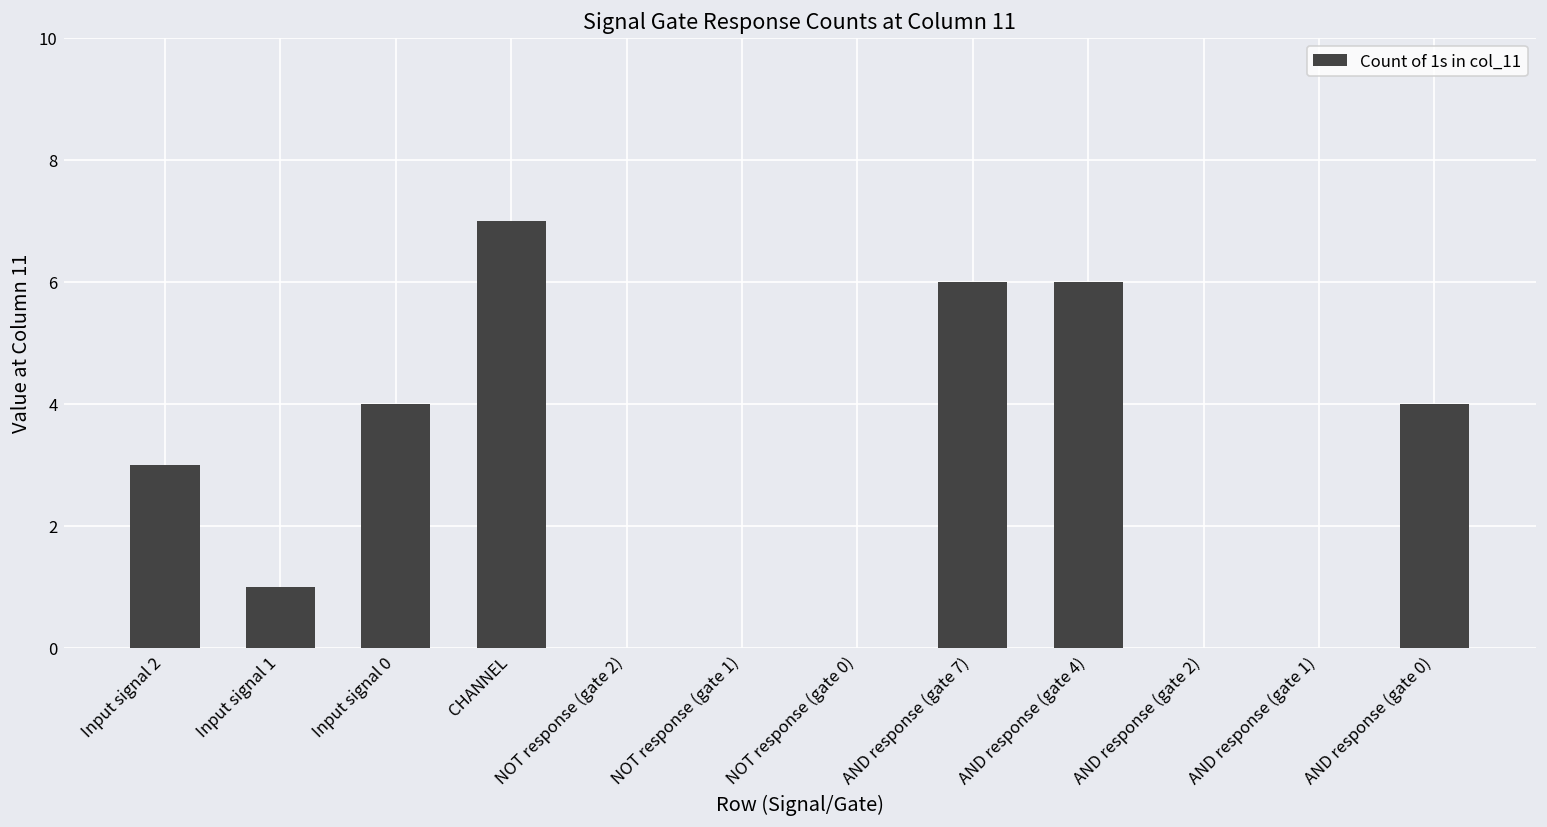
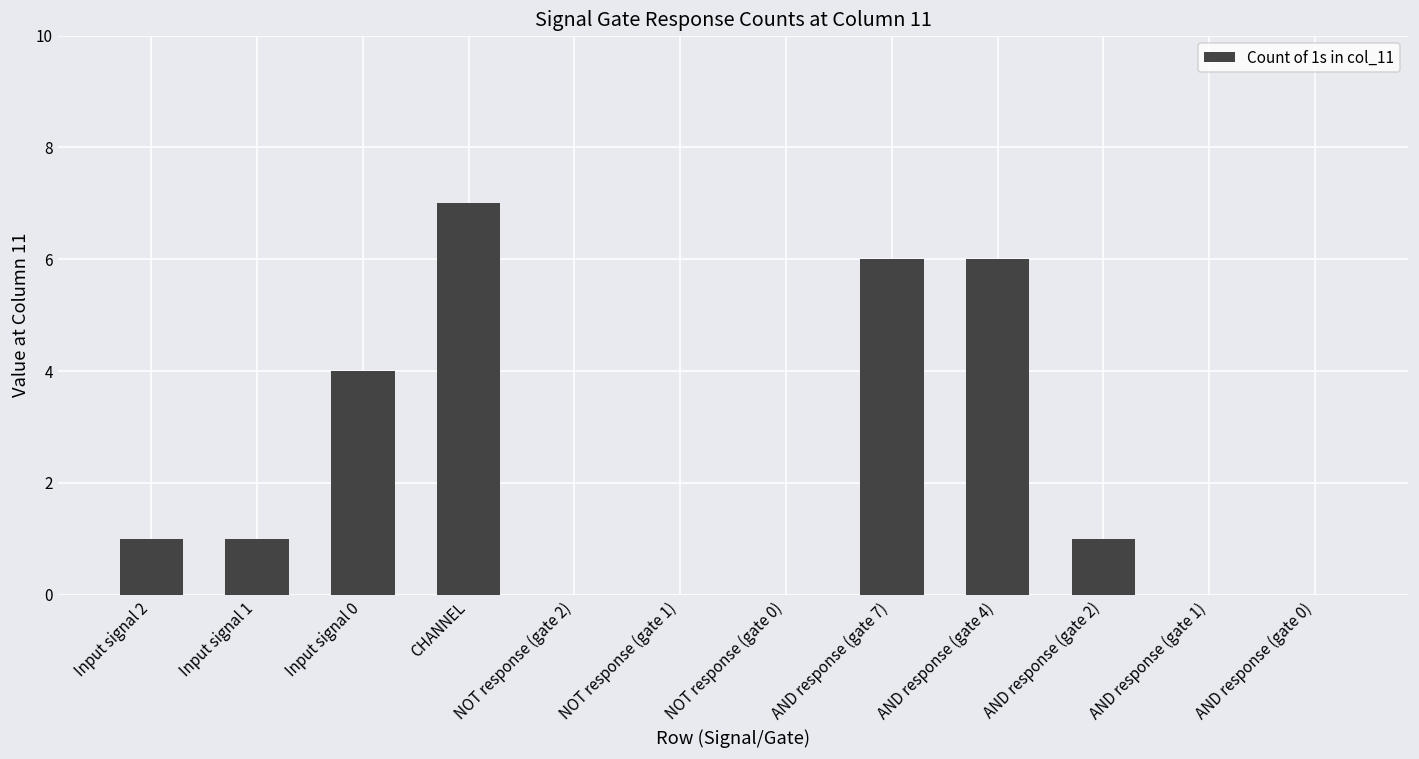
  {
-   "Input signal 2": 3,
+   "Input signal 2": 1,
    "Input signal 1": 1,
    "Input signal 0": 4,
    "CHANNEL": 7,
    "NOT response (gate 2)": 0,
    "NOT response (gate 1)": 0,
    "NOT response (gate 0)": 0,
    "AND response (gate 7)": 6,
    "AND response (gate 4)": 6,
-   "AND response (gate 2)": 0,
+   "AND response (gate 2)": 1,
    "AND response (gate 1)": 0,
-   "AND response (gate 0)": 4
+   "AND response (gate 0)": 0
  }
